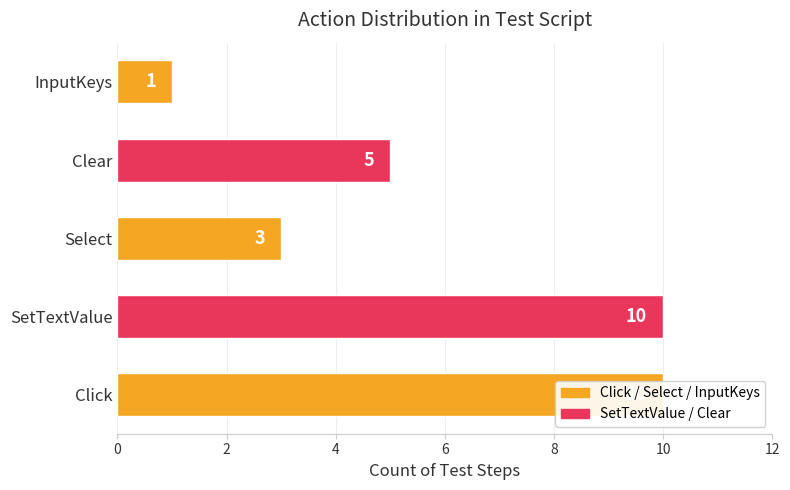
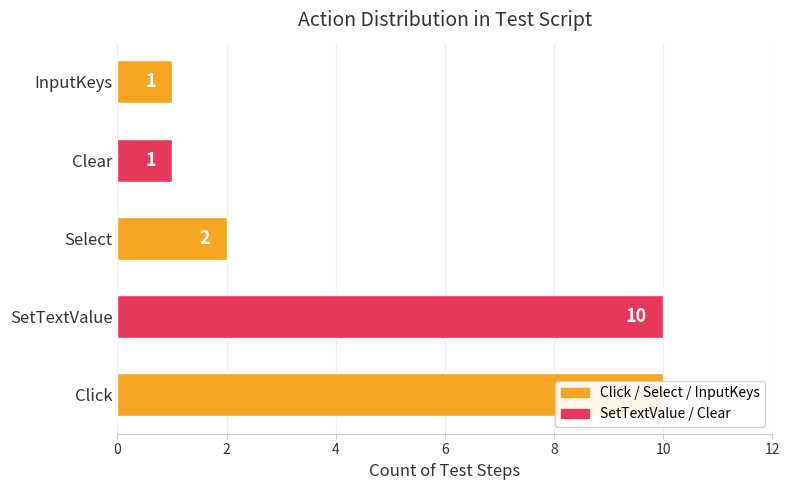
  {
    "InputKeys": 1,
-   "Clear": 5,
-   "Select": 3,
+   "Clear": 1,
+   "Select": 2,
    "SetTextValue": 10
  }
